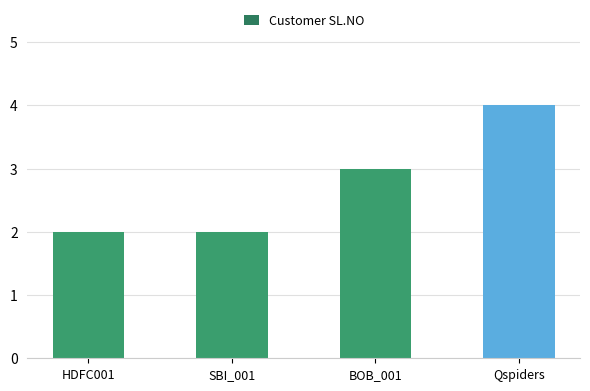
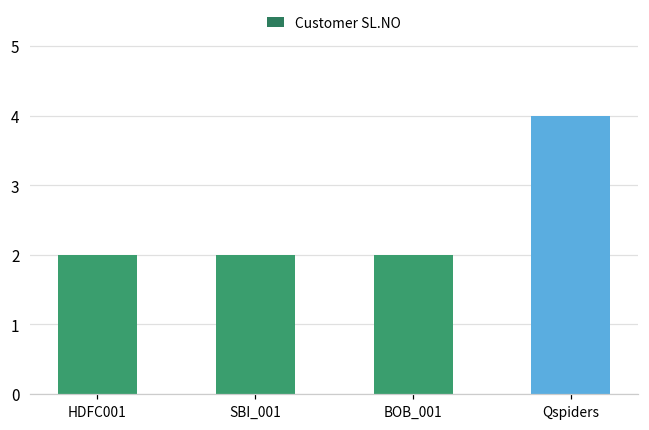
  {
    "HDFC001": 2,
    "SBI_001": 2,
-   "BOB_001": 3,
+   "BOB_001": 2,
    "Qspiders": 4
  }
